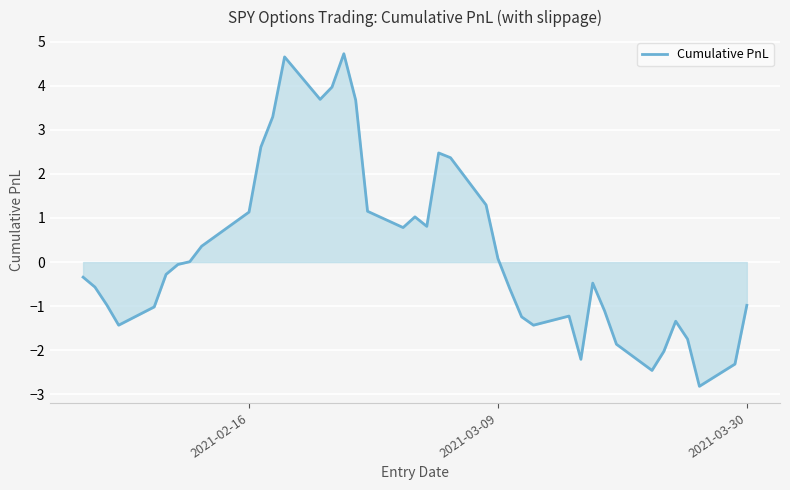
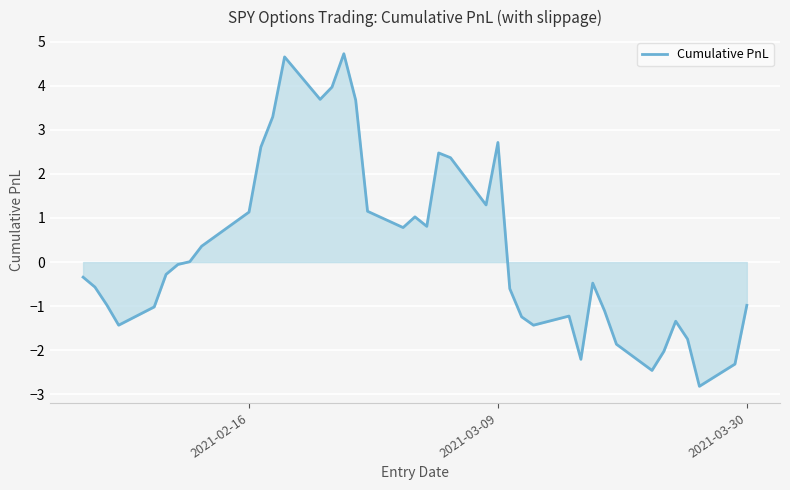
  {
    "Cumulative PnL": {
-     "2021-03-09": 0.1,
+     "2021-03-09": 2.7,
      "2021-03-30": -1.0
    }
  }
